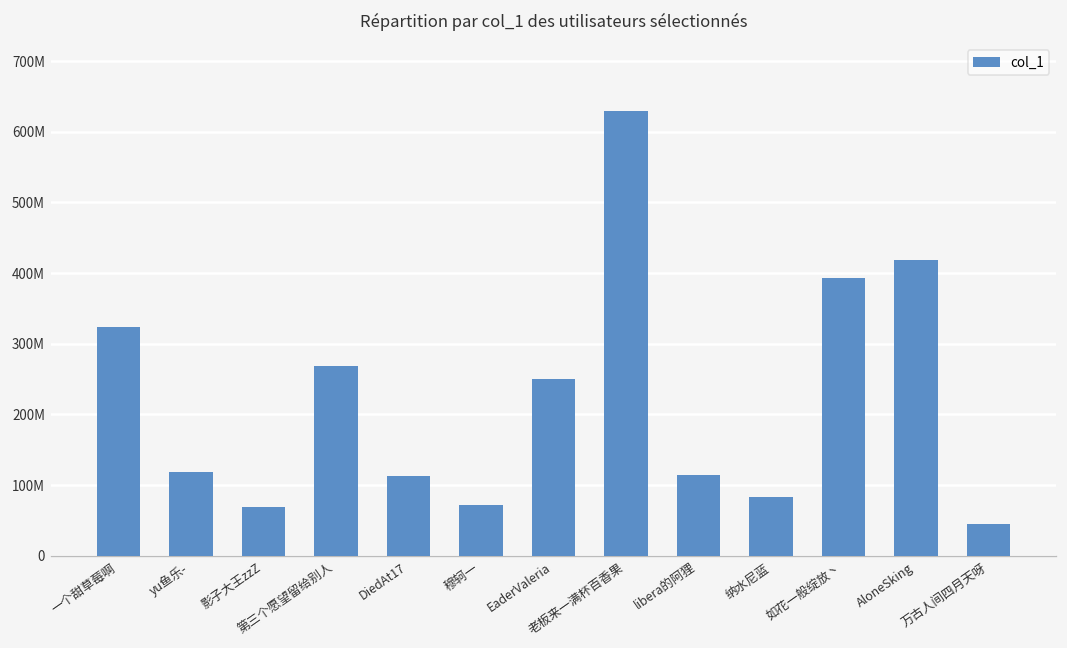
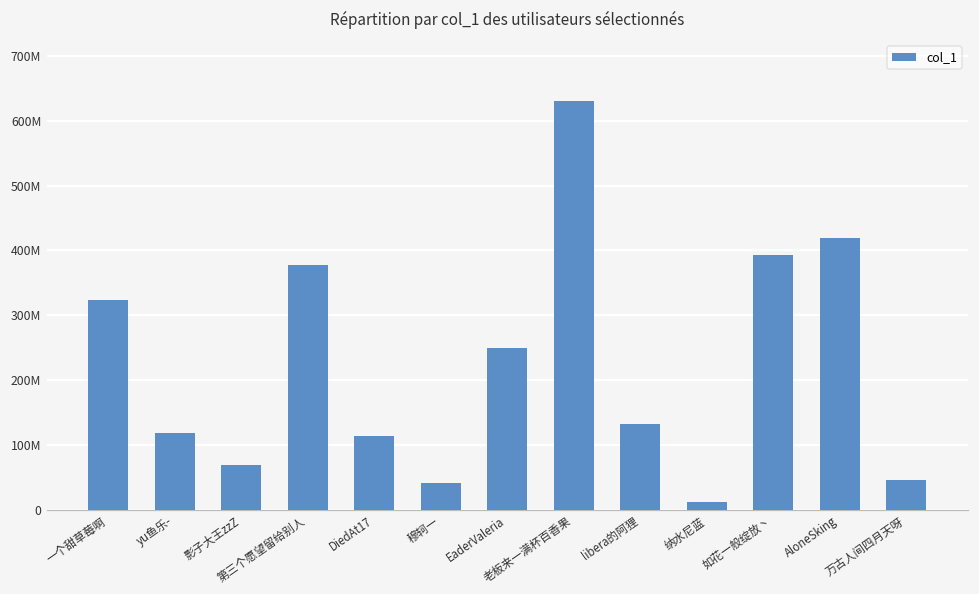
  {
    "一个甜草莓啊": 320000000,
    "yu鱼乐-": 120000000,
    "影子大王zzZ": 70000000,
-   "第三个愿望留给别人": 270000000,
+   "第三个愿望留给别人": 380000000,
    "DiedAt17": 110000000,
-   "穆轲一": 70000000,
+   "穆轲一": 40000000,
    "EaderValeria": 250000000,
    "老板来一满杯百香果": 630000000,
-   "libera的阿狸": 110000000,
-   "纳水尼蓝": 80000000,
+   "libera的阿狸": 130000000,
+   "纳水尼蓝": 10000000,
    "如花一般绽放丶": 390000000,
    "AloneSking": 420000000,
    "万古人间四月天呀": 40000000
  }
